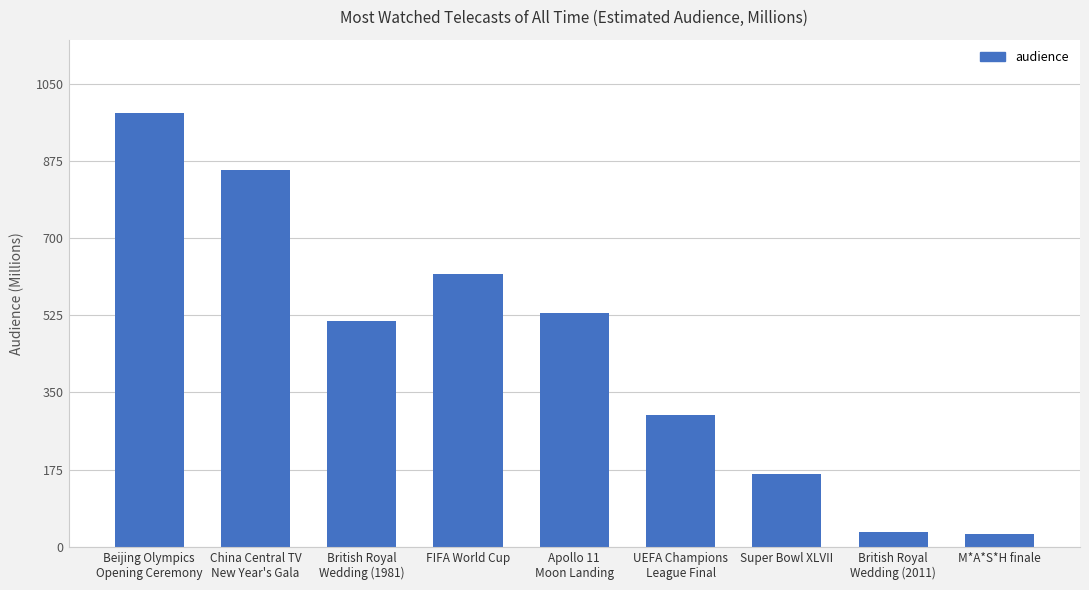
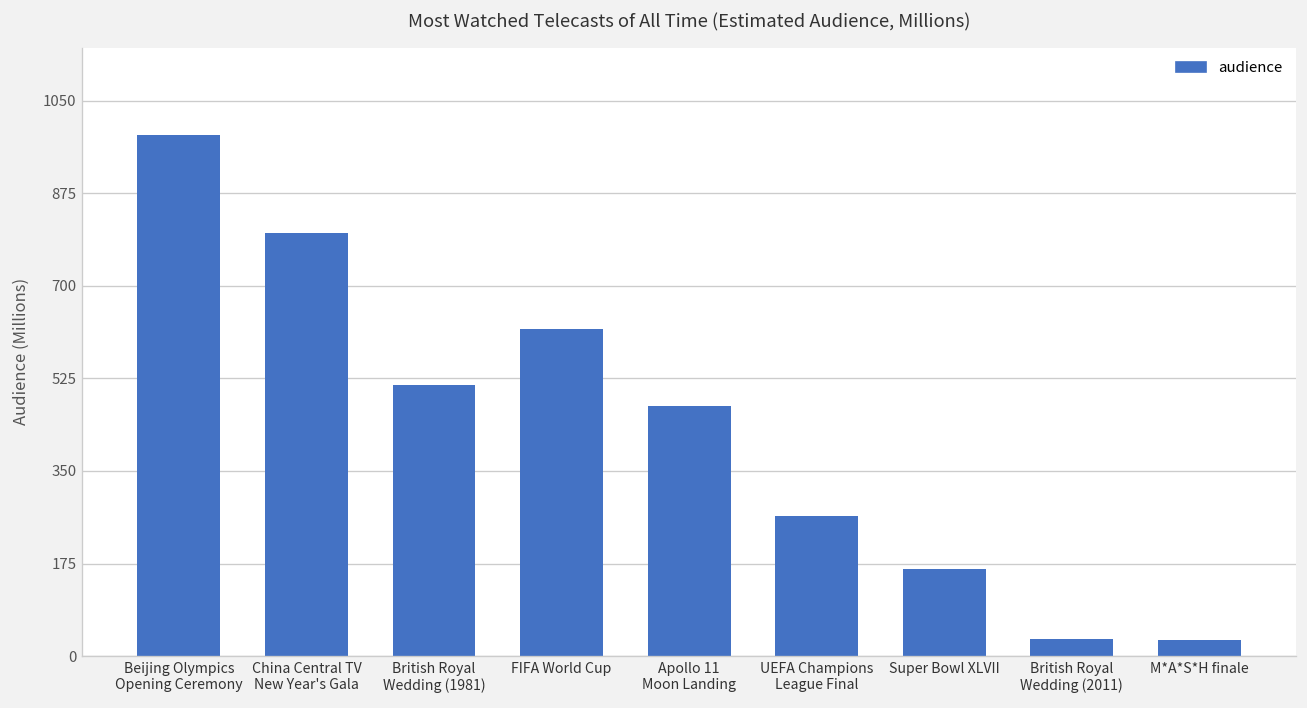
  {
    "Beijing Olympics Opening Ceremony": 980,
-   "China Central TV New Year's Gala": 850,
+   "China Central TV New Year's Gala": 800,
    "British Royal Wedding (1981)": 510,
    "FIFA World Cup": 620,
-   "Apollo 11 Moon Landing": 530,
-   "UEFA Champions League Final": 300,
+   "Apollo 11 Moon Landing": 470,
+   "UEFA Champions League Final": 270,
    "Super Bowl XLVII": 160,
    "British Royal Wedding (2011)": 30,
    "M*A*S*H finale": 30
  }
